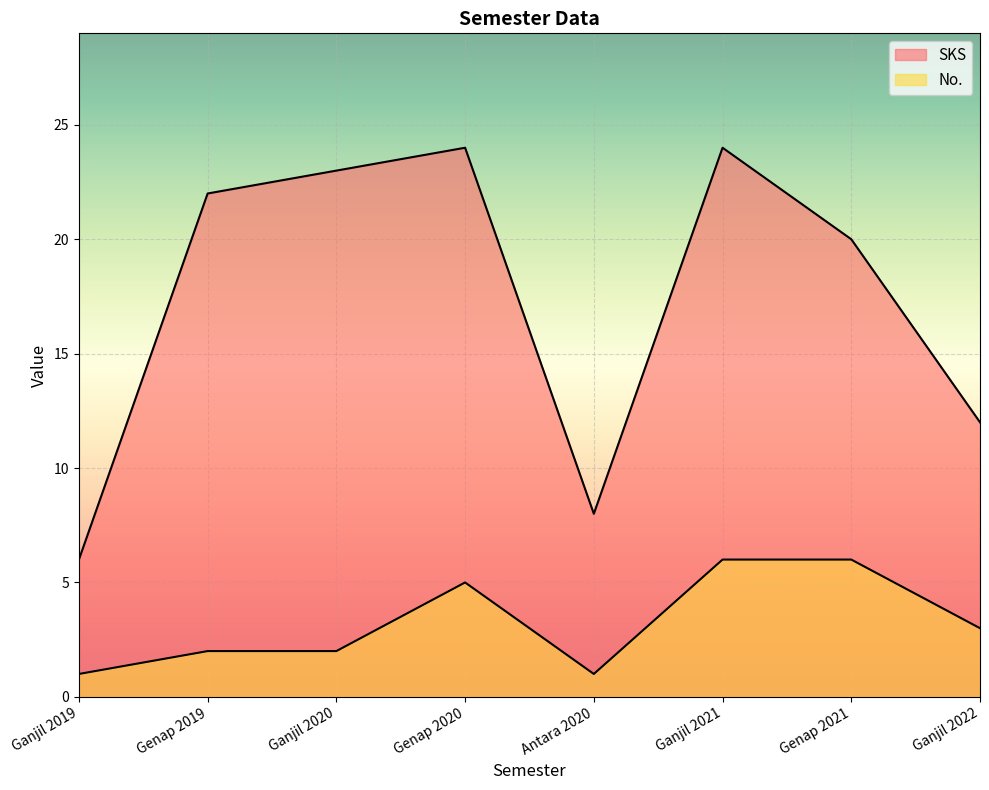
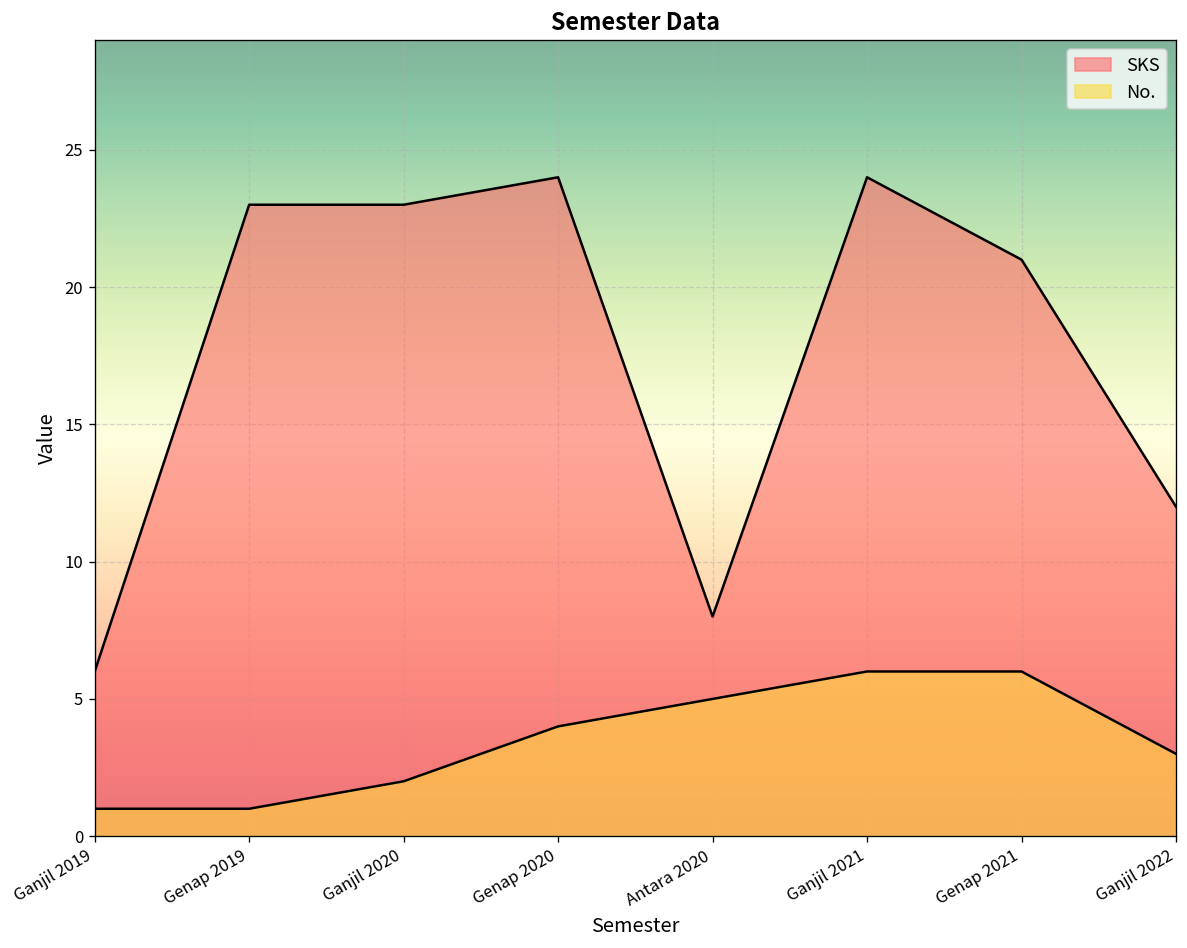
  {
    "SKS": {
      "Ganjil 2019": 6,
-     "Genap 2019": 22,
+     "Genap 2019": 23,
      "Ganjil 2020": 23,
      "Genap 2020": 24,
      "Antara 2020": 8,
      "Ganjil 2021": 24,
-     "Genap 2021": 20,
+     "Genap 2021": 21,
      "Ganjil 2022": 12
    },
    "No.": {
      "Ganjil 2019": 1,
-     "Genap 2019": 2,
+     "Genap 2019": 1,
      "Ganjil 2020": 2,
-     "Genap 2020": 5,
-     "Antara 2020": 1,
+     "Genap 2020": 4,
+     "Antara 2020": 5,
      "Ganjil 2021": 6,
      "Genap 2021": 6,
      "Ganjil 2022": 3
    }
  }
